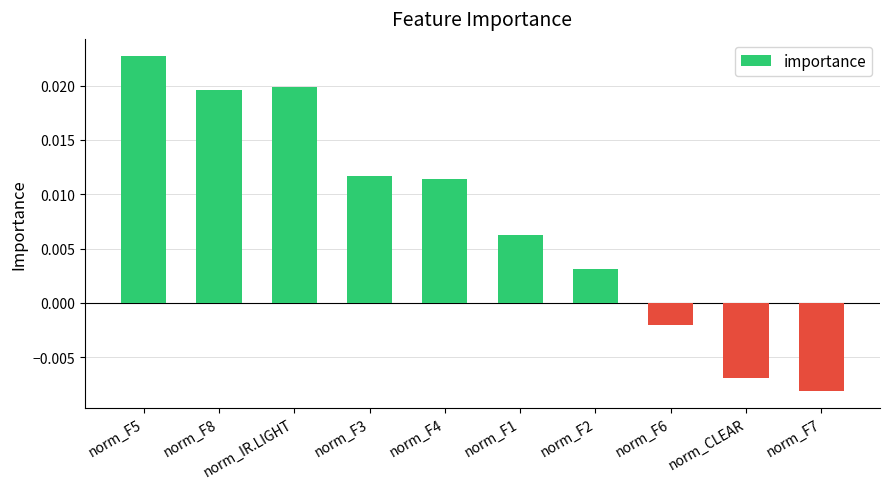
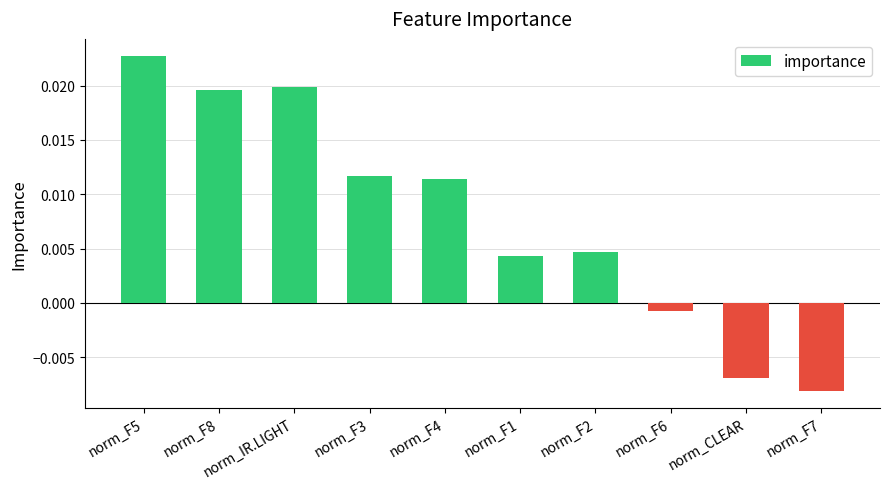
  {
    "norm_F5": 0.0228,
    "norm_F8": 0.0196,
    "norm_IR.LIGHT": 0.0198,
    "norm_F3": 0.0117,
    "norm_F4": 0.0114,
-   "norm_F1": 0.0062,
-   "norm_F2": 0.0031,
-   "norm_F6": -0.0020,
+   "norm_F1": 0.0044,
+   "norm_F2": 0.0047,
+   "norm_F6": -0.0008,
    "norm_CLEAR": -0.0069,
    "norm_F7": -0.0081
  }
